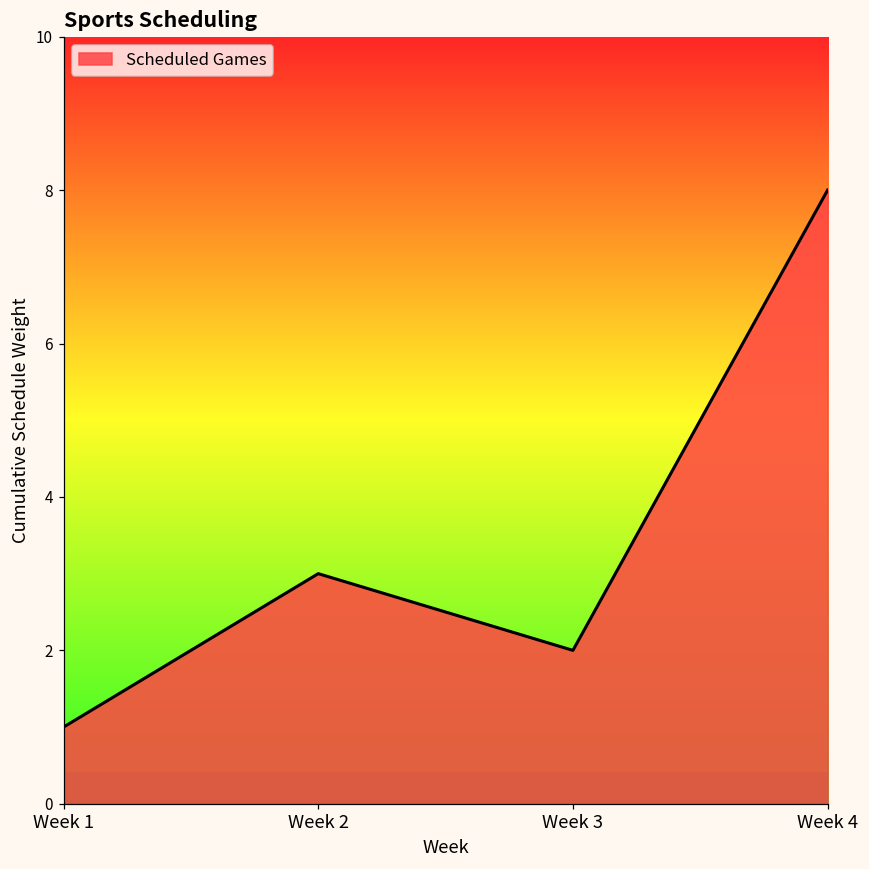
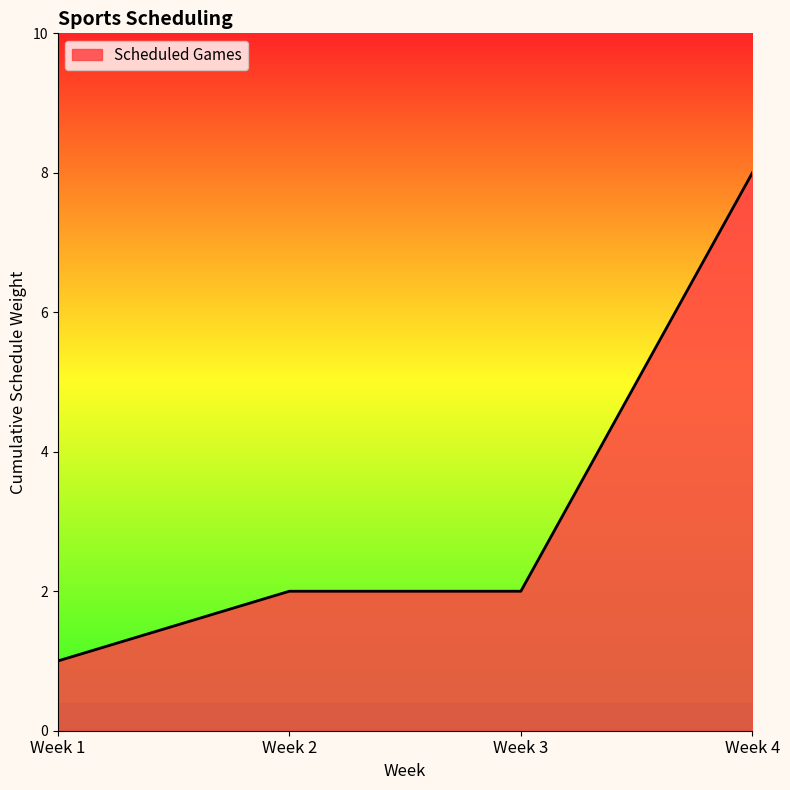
  {
    "Week 1": 1,
-   "Week 2": 3,
+   "Week 2": 2,
    "Week 3": 2,
    "Week 4": 8
  }
